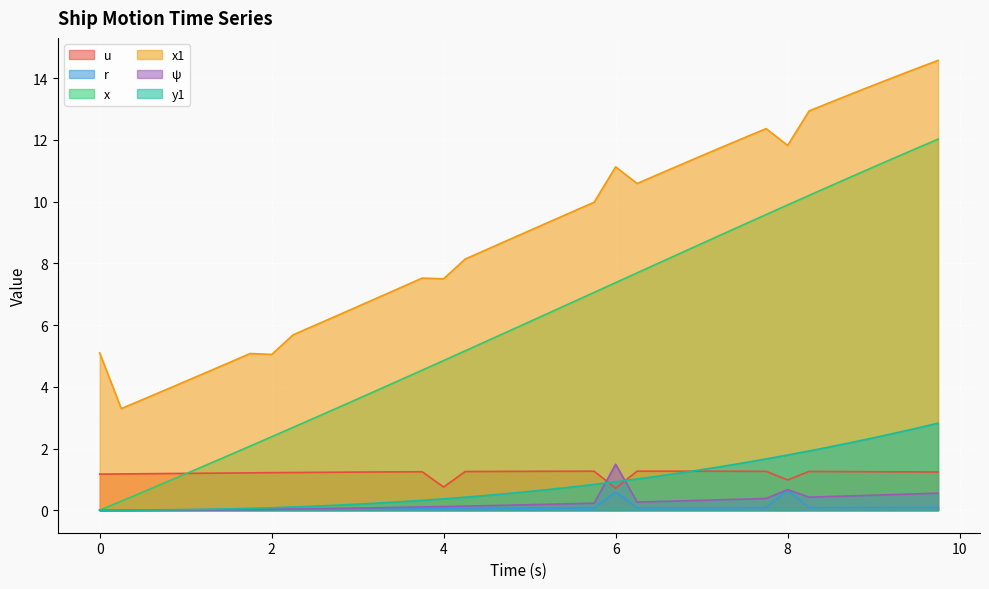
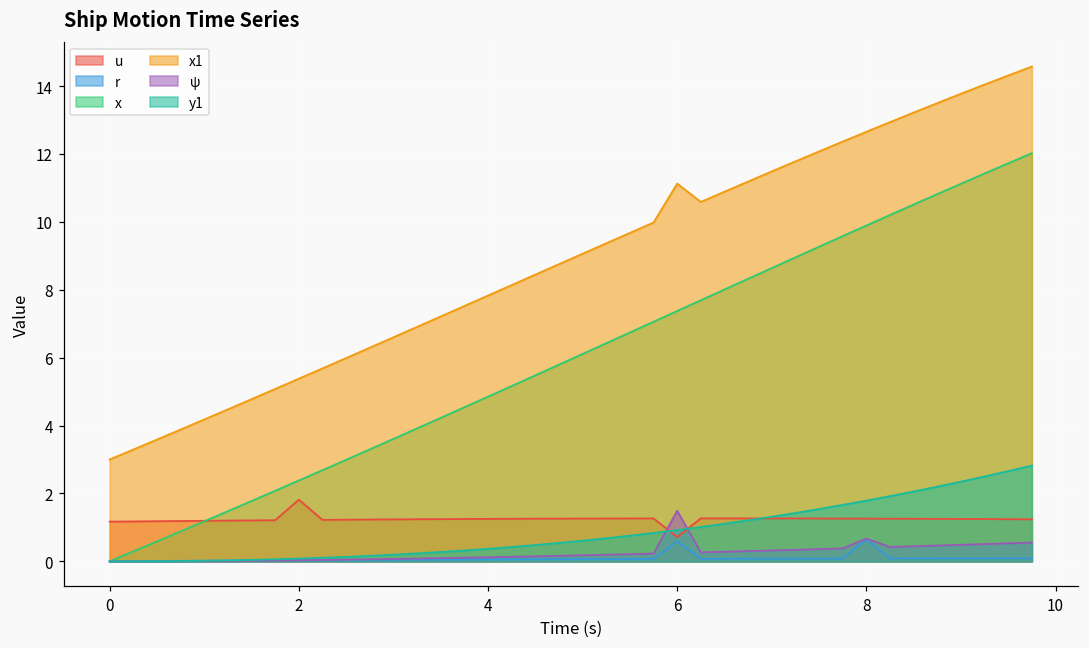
  {
    "u": {
      "0": 1.2,
-     "2": 1.2,
-     "4": 0.8,
+     "2": 1.8,
+     "4": 1.3,
      "6": 0.7,
-     "8": 1.0
+     "8": 1.3
    },
    "r": {
      "6": 0.6
    },
    "x1": {
-     "0": 5.1,
-     "2": 5.0,
-     "4": 7.5,
+     "0": 3.0,
+     "2": 5.4,
+     "4": 7.8,
      "6": 11.1,
-     "8": 11.8
+     "8": 12.7
    },
    "ψ": {
      "6": 1.5
    }
  }
